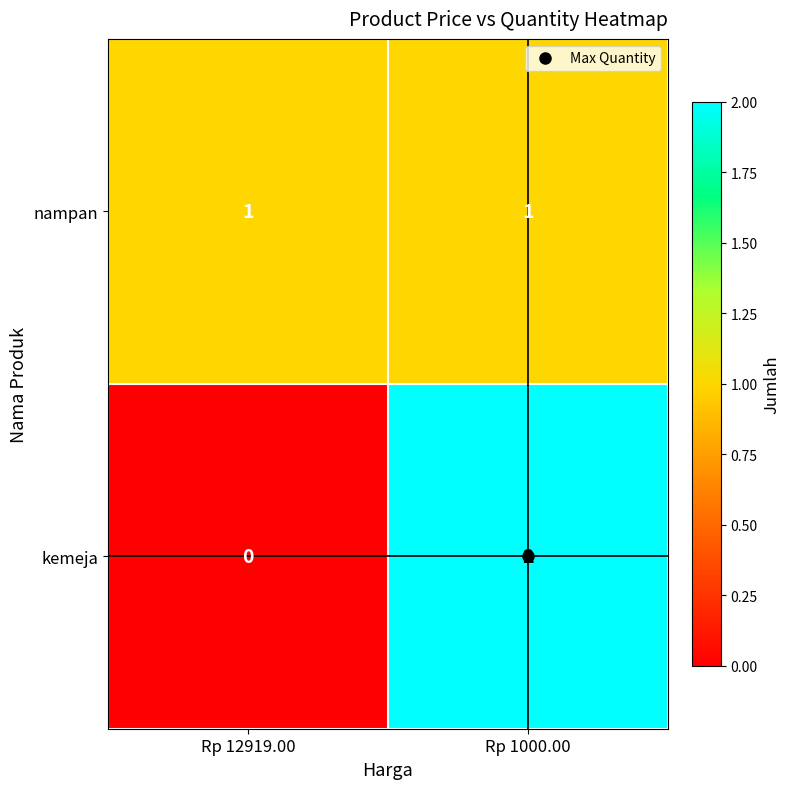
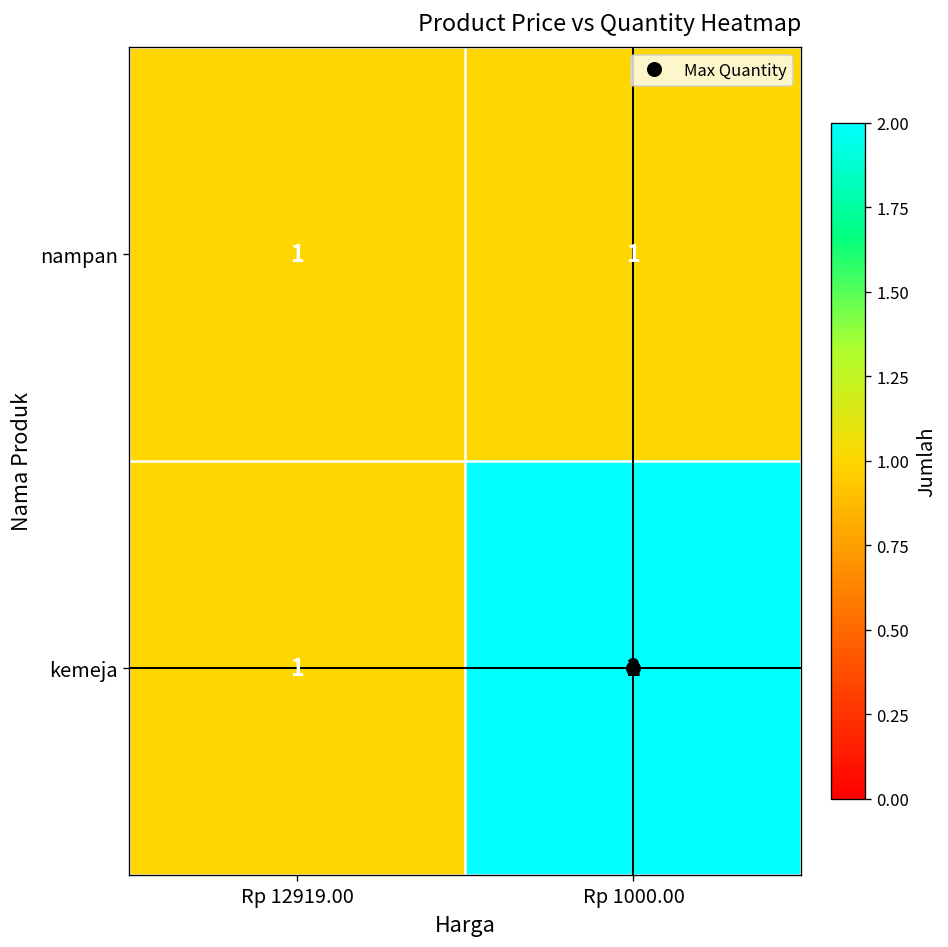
  {
    "nampan": {
      "Rp 12919.00": 1,
      "Rp 1000.00": 1
    },
    "kemeja": {
-     "Rp 12919.00": 0
+     "Rp 12919.00": 1
    }
  }
